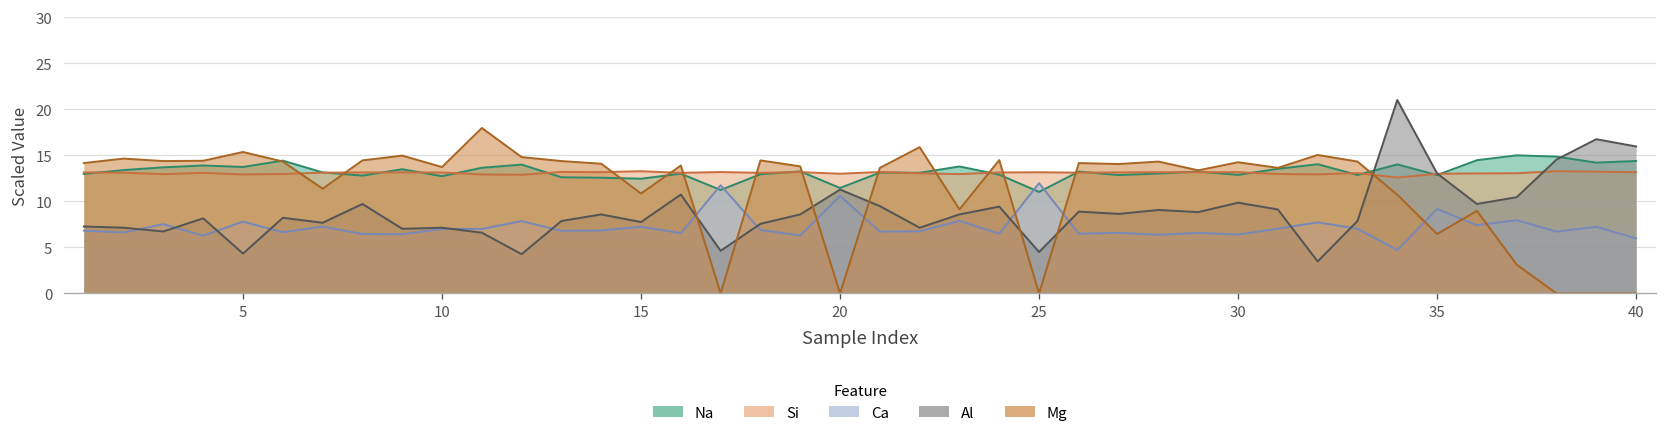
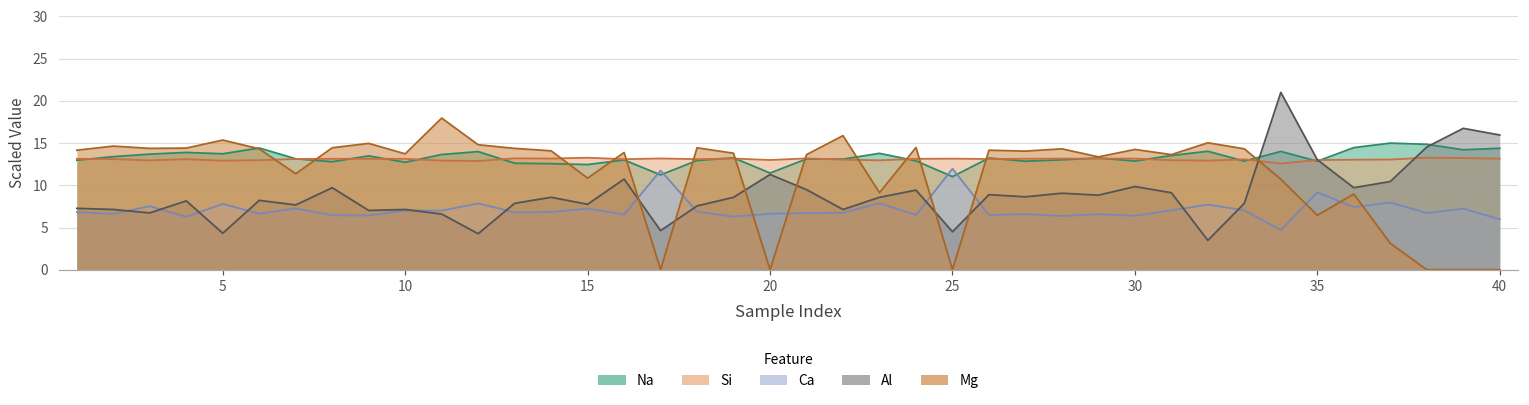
  {
    "Ca": {
      "5": 8,
      "15": 7,
-     "20": 11,
+     "20": 7,
      "25": 12,
      "30": 6,
      "35": 9,
      "40": 6
    }
  }
